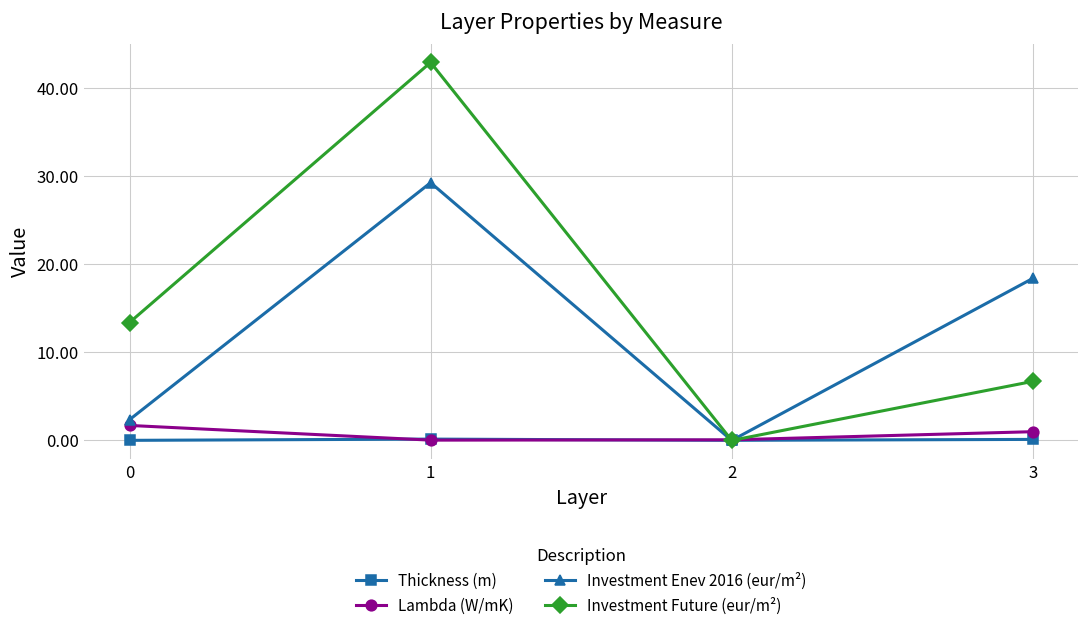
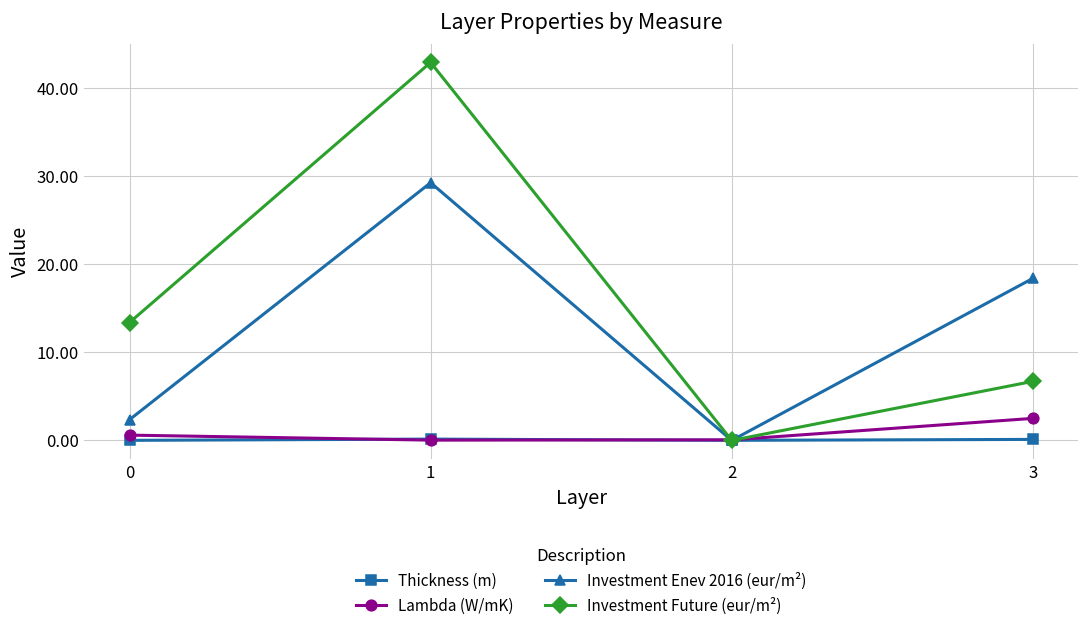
  {
    "Lambda (W/mK)": {
-     "0": 2,
-     "3": 1
+     "0": 1,
+     "3": 3
    },
    "Investment Future (eur/m²)": {
      "0": 13,
      "1": 43,
      "3": 7
    }
  }
